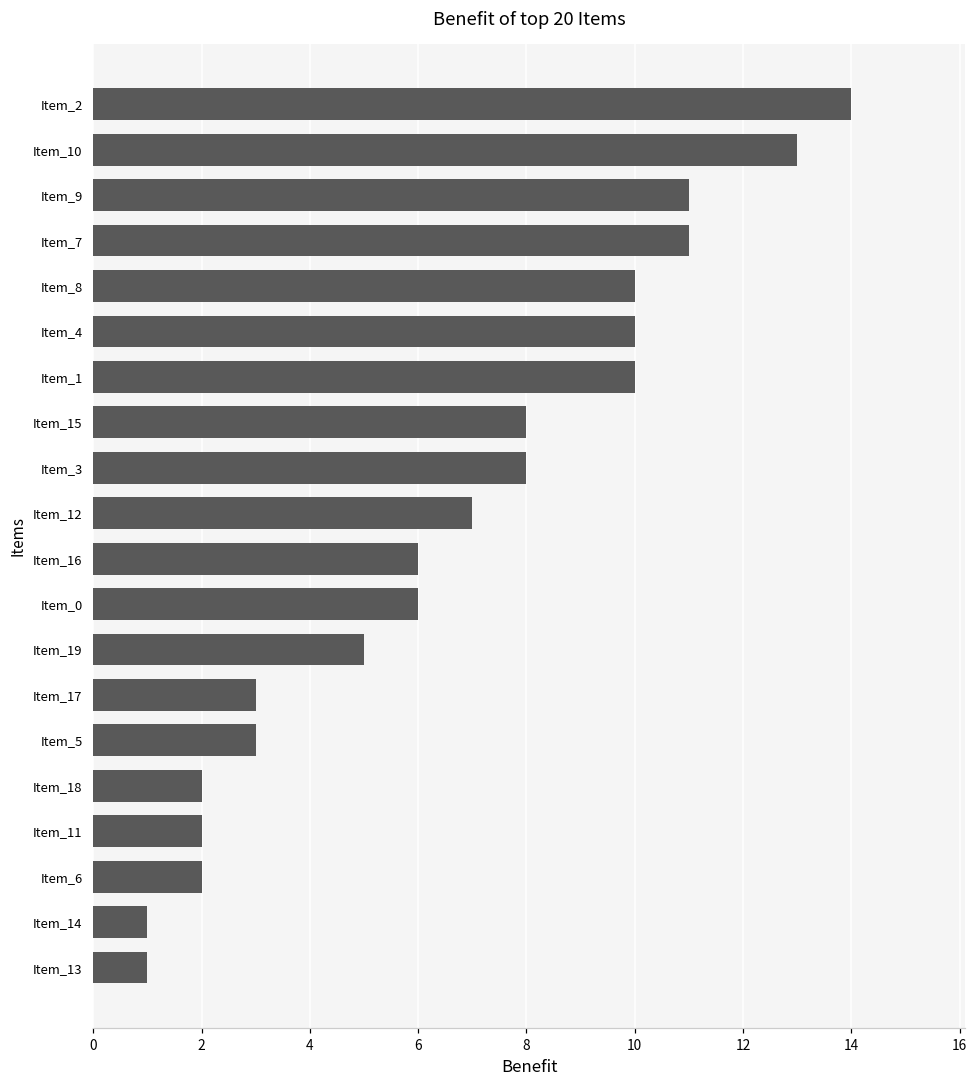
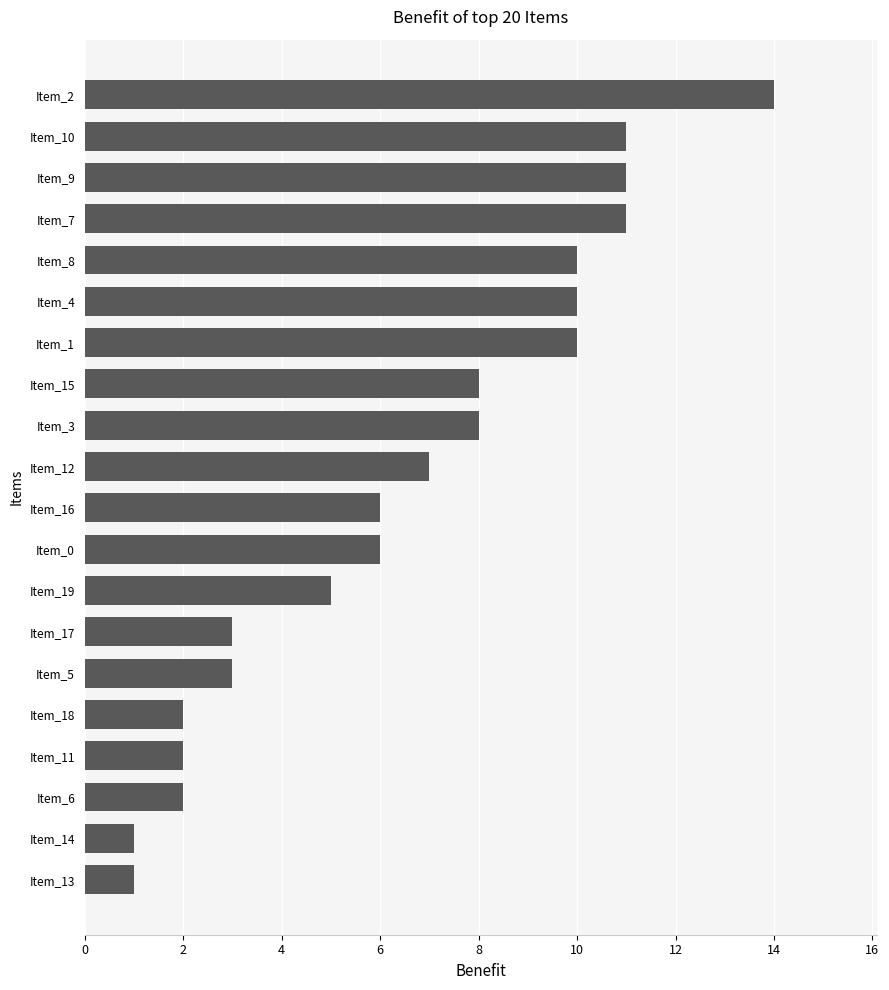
  {
    "Item_2": 14,
-   "Item_10": 13,
+   "Item_10": 11,
    "Item_9": 11,
    "Item_7": 11,
    "Item_8": 10,
    "Item_4": 10,
    "Item_1": 10,
    "Item_15": 8,
    "Item_3": 8,
    "Item_12": 7,
    "Item_16": 6,
    "Item_0": 6,
    "Item_19": 5,
    "Item_17": 3,
    "Item_5": 3,
    "Item_18": 2,
    "Item_11": 2,
    "Item_6": 2,
    "Item_14": 1,
    "Item_13": 1
  }
